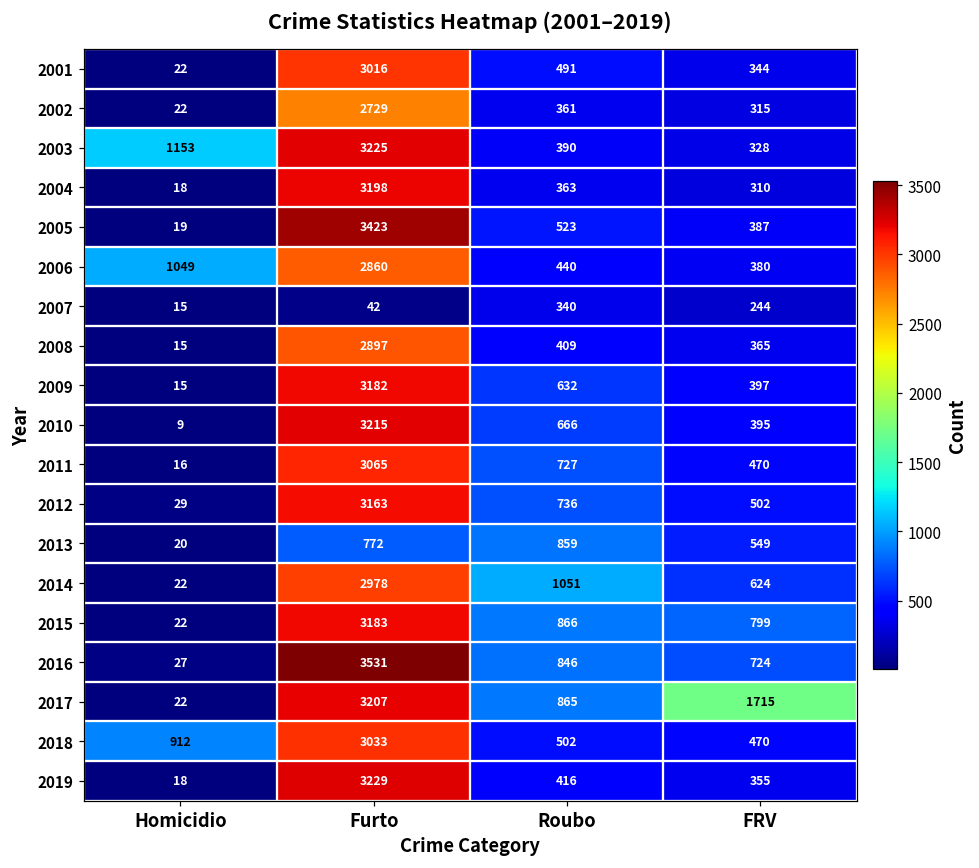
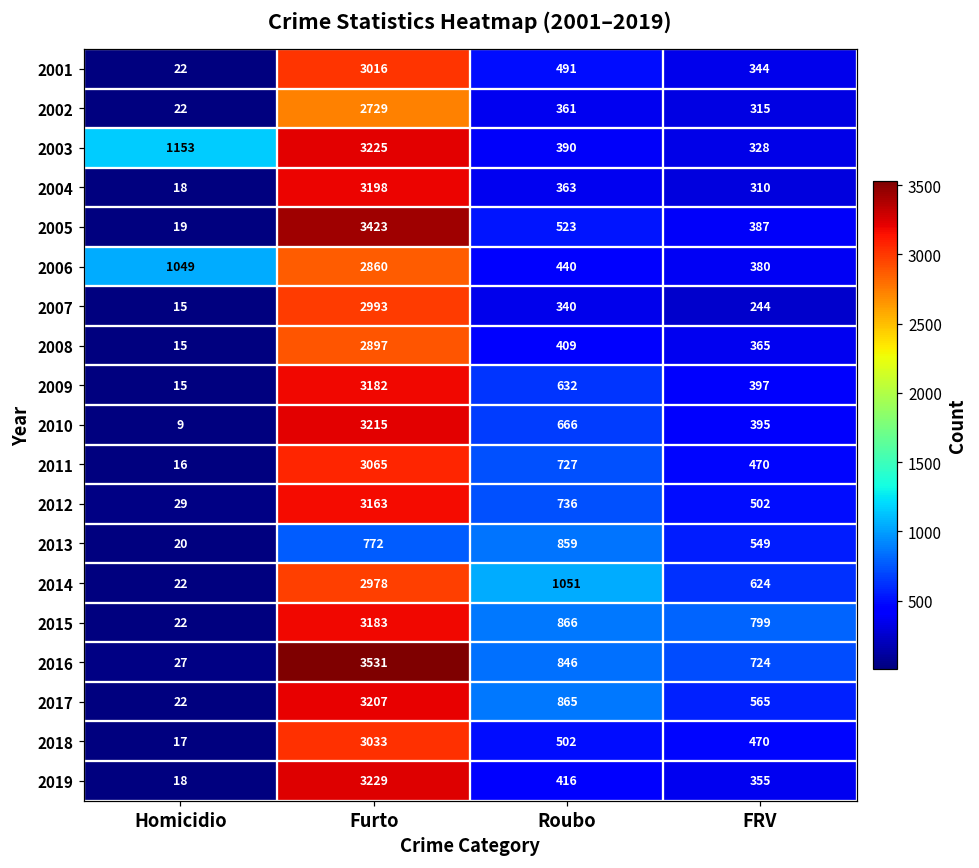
  {
    "2001": {
      "Homicidio": 22,
      "Furto": 3016,
      "Roubo": 491,
      "FRV": 344
    },
    "2002": {
      "Homicidio": 22,
      "Furto": 2729,
      "Roubo": 361,
      "FRV": 315
    },
    "2003": {
      "Homicidio": 1153,
      "Furto": 3225,
      "Roubo": 390,
      "FRV": 328
    },
    "2004": {
      "Homicidio": 18,
      "Furto": 3198,
      "Roubo": 363,
      "FRV": 310
    },
    "2005": {
      "Homicidio": 19,
      "Furto": 3423,
      "Roubo": 523,
      "FRV": 387
    },
    "2006": {
      "Homicidio": 1049,
      "Furto": 2860,
      "Roubo": 440,
      "FRV": 380
    },
    "2007": {
      "Homicidio": 15,
-     "Furto": 42,
+     "Furto": 2993,
      "Roubo": 340,
      "FRV": 244
    },
    "2008": {
      "Homicidio": 15,
      "Furto": 2897,
      "Roubo": 409,
      "FRV": 365
    },
    "2009": {
      "Homicidio": 15,
      "Furto": 3182,
      "Roubo": 632,
      "FRV": 397
    },
    "2010": {
      "Homicidio": 9,
      "Furto": 3215,
      "Roubo": 666,
      "FRV": 395
    },
    "2011": {
      "Homicidio": 16,
      "Furto": 3065,
      "Roubo": 727,
      "FRV": 470
    },
    "2012": {
      "Homicidio": 29,
      "Furto": 3163,
      "Roubo": 736,
      "FRV": 502
    },
    "2013": {
      "Homicidio": 20,
      "Furto": 772,
      "Roubo": 859,
      "FRV": 549
    },
    "2014": {
      "Homicidio": 22,
      "Furto": 2978,
      "Roubo": 1051,
      "FRV": 624
    },
    "2015": {
      "Homicidio": 22,
      "Furto": 3183,
      "Roubo": 866,
      "FRV": 799
    },
    "2016": {
      "Homicidio": 27,
      "Furto": 3531,
      "Roubo": 846,
      "FRV": 724
    },
    "2017": {
      "Homicidio": 22,
      "Furto": 3207,
      "Roubo": 865,
-     "FRV": 1715
+     "FRV": 565
    },
    "2018": {
-     "Homicidio": 912,
+     "Homicidio": 17,
      "Furto": 3033,
      "Roubo": 502,
      "FRV": 470
    },
    "2019": {
      "Homicidio": 18,
      "Furto": 3229,
      "Roubo": 416,
      "FRV": 355
    }
  }
